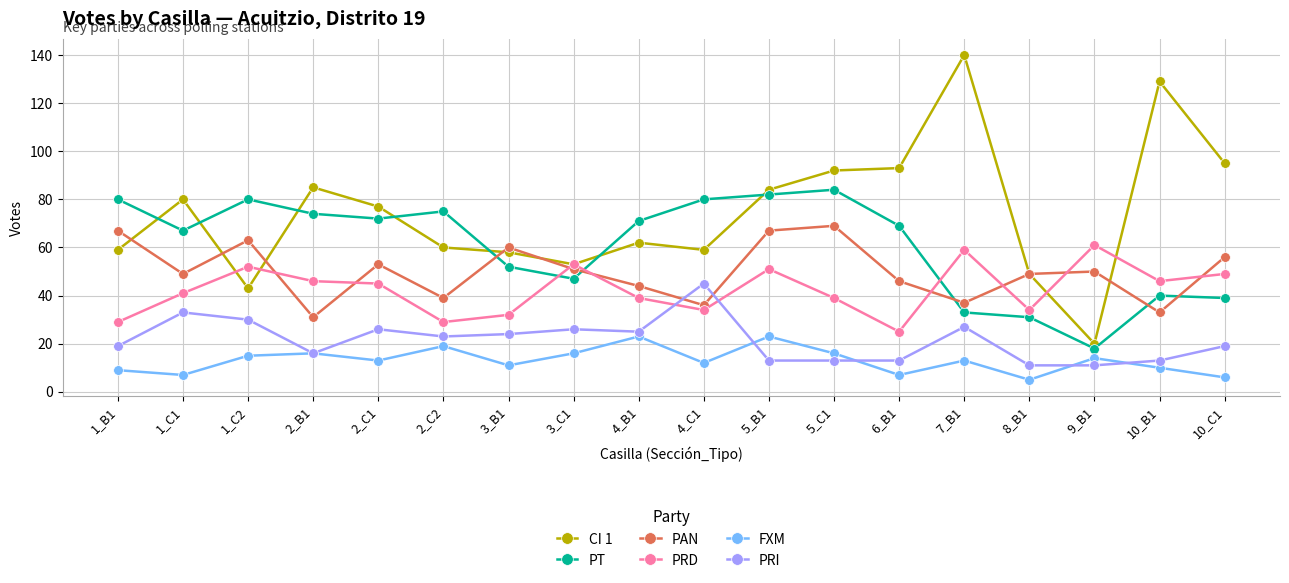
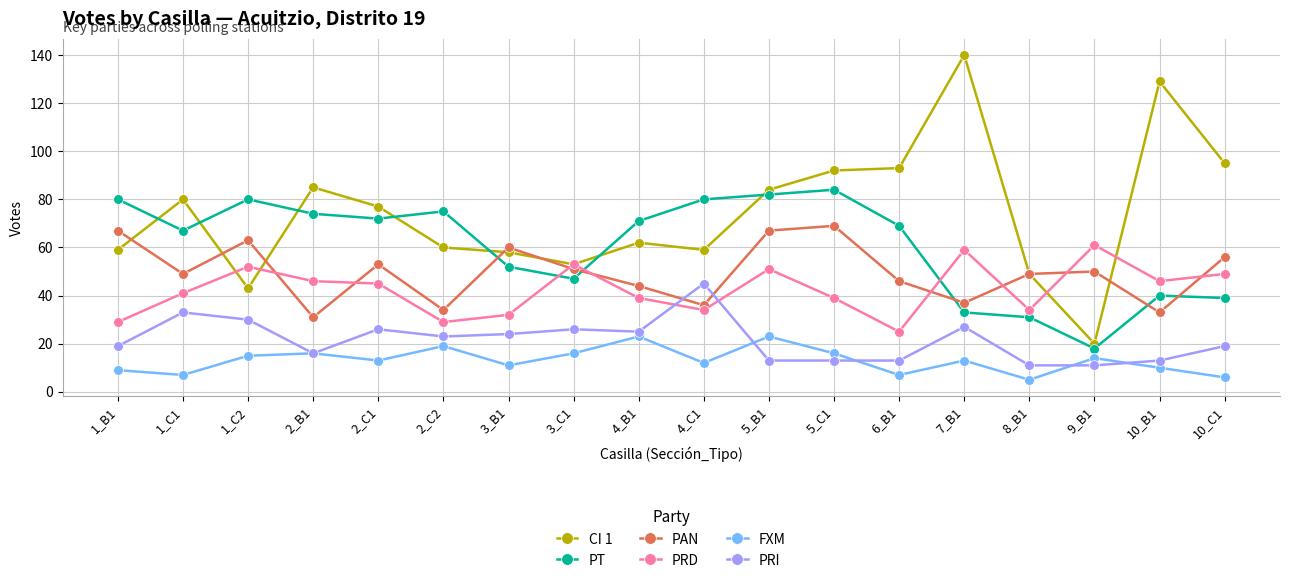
  {
    "CI 1": {
      "1_B1": 59,
      "1_C1": 80,
      "1_C2": 43,
      "2_B1": 85,
      "2_C1": 77,
      "2_C2": 60,
      "3_B1": 58,
      "4_B1": 62,
      "4_C1": 59,
      "5_B1": 84,
      "5_C1": 92,
      "6_B1": 93,
      "7_B1": 140,
      "9_B1": 20,
      "10_B1": 129,
      "10_C1": 95
    },
    "PT": {
      "1_B1": 80,
      "1_C1": 67,
      "1_C2": 80,
      "2_B1": 74,
      "2_C1": 72,
      "2_C2": 75,
      "3_B1": 52,
      "3_C1": 47,
      "4_B1": 71,
      "4_C1": 80,
      "5_B1": 82,
      "5_C1": 84,
      "6_B1": 69,
      "7_B1": 33,
      "8_B1": 31,
      "9_B1": 18,
      "10_B1": 40,
      "10_C1": 39
    },
    "PAN": {
      "1_B1": 67,
      "1_C1": 49,
      "1_C2": 63,
      "2_B1": 31,
      "2_C1": 53,
-     "2_C2": 39,
+     "2_C2": 34,
      "3_B1": 60,
      "3_C1": 51,
      "4_B1": 44,
      "4_C1": 36,
      "5_B1": 67,
      "5_C1": 69,
      "6_B1": 46,
      "7_B1": 37,
      "9_B1": 50,
      "10_B1": 33,
      "10_C1": 56
    },
    "PRD": {
      "1_B1": 29,
      "1_C1": 41,
      "1_C2": 52,
      "2_B1": 46,
      "2_C1": 45,
      "2_C2": 29,
      "3_B1": 32,
      "4_B1": 39,
      "4_C1": 34,
      "5_B1": 51,
      "5_C1": 39,
      "6_B1": 25,
      "7_B1": 59,
      "8_B1": 34,
      "9_B1": 61,
      "10_B1": 46,
      "10_C1": 49
    }
  }
